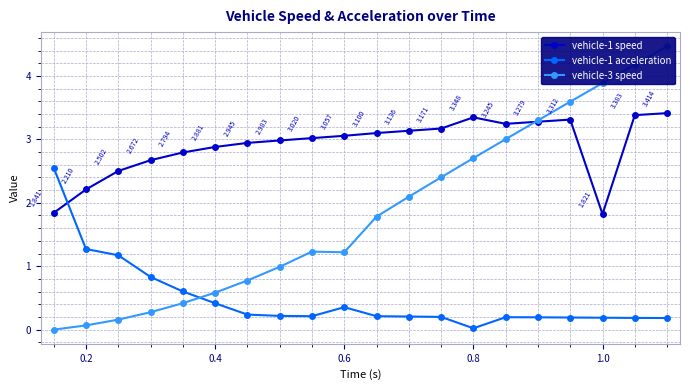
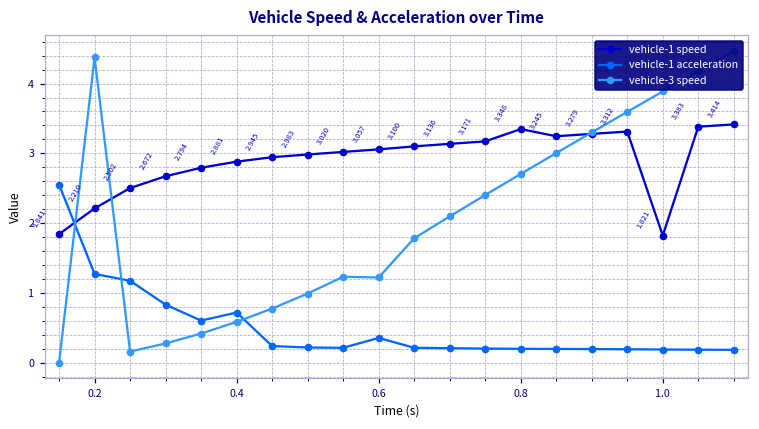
  {
    "vehicle-1 speed": {
      "0.2": 2.210,
      "0.4": 2.881,
      "0.6": 3.057,
      "0.8": 3.348,
      "1.0": 1.821
    },
    "vehicle-1 acceleration": {
      "0.2": 1.3,
-     "0.4": 0.4,
+     "0.4": 0.7,
      "0.6": 0.4,
-     "0.8": 0.0,
+     "0.8": 0.2,
      "1.0": 0.2
    },
    "vehicle-3 speed": {
-     "0.2": 0.1,
+     "0.2": 4.4,
      "0.4": 0.6,
      "0.6": 1.2,
      "0.8": 2.7
    }
  }
